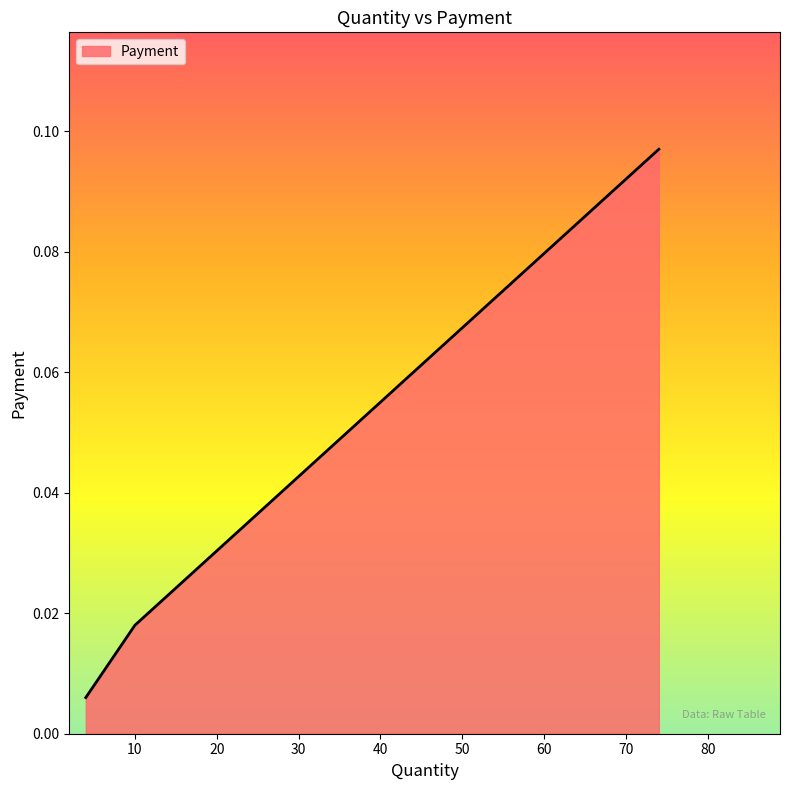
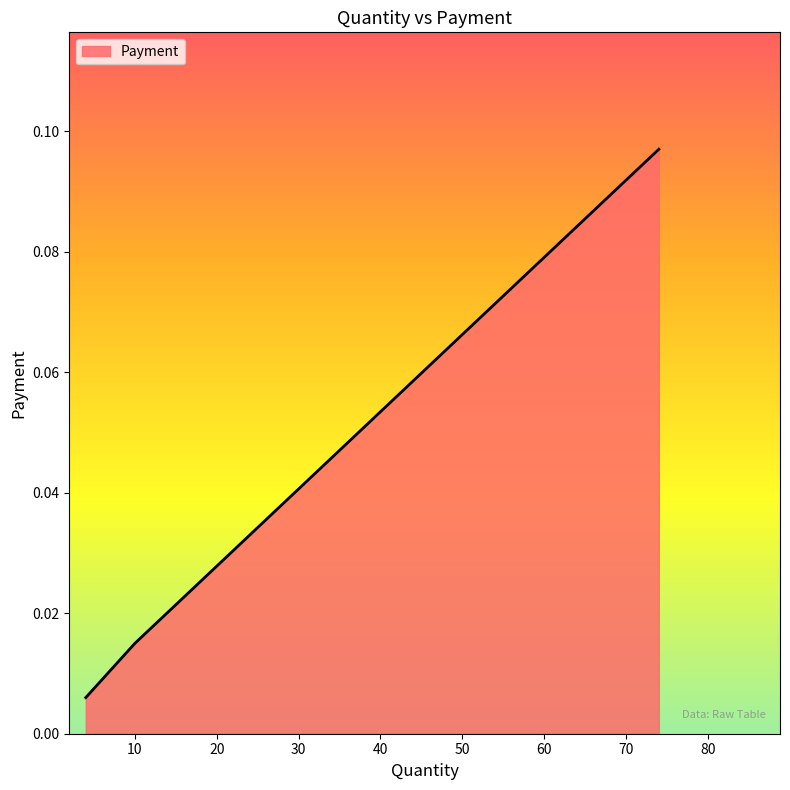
  {
-   "10": 0.018
+   "10": 0.015
  }
